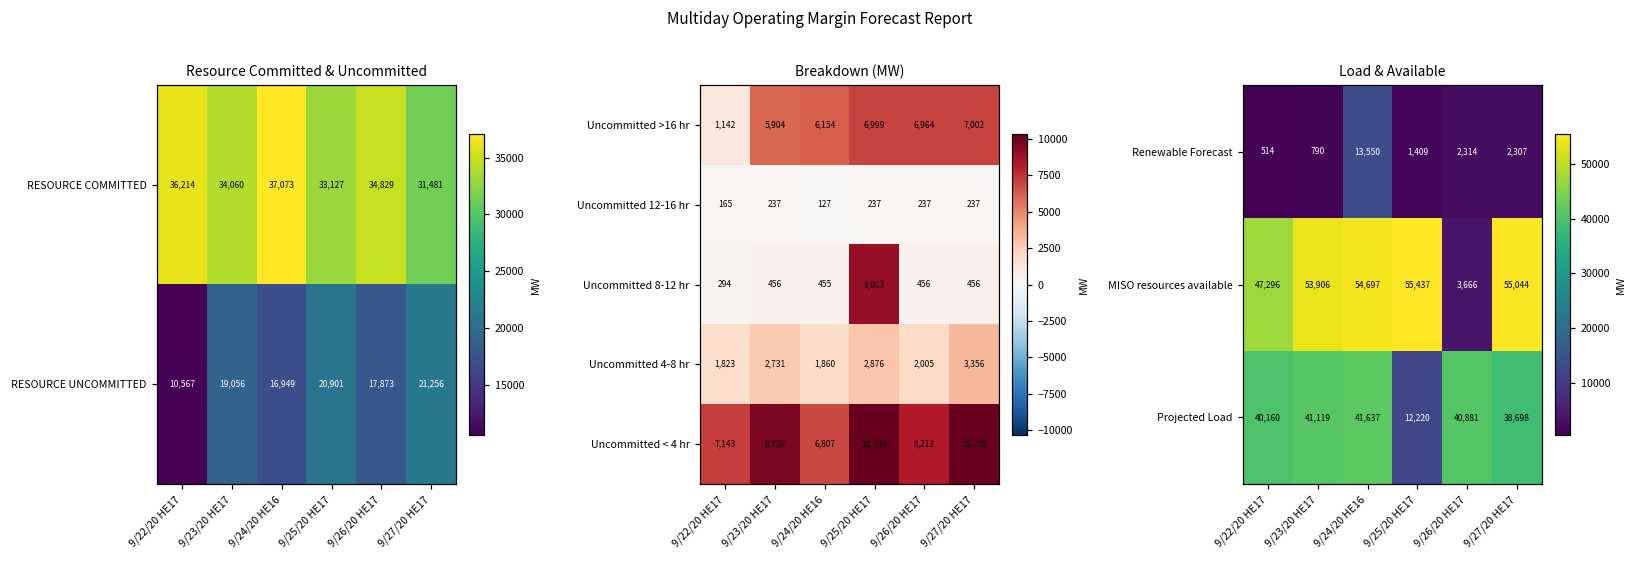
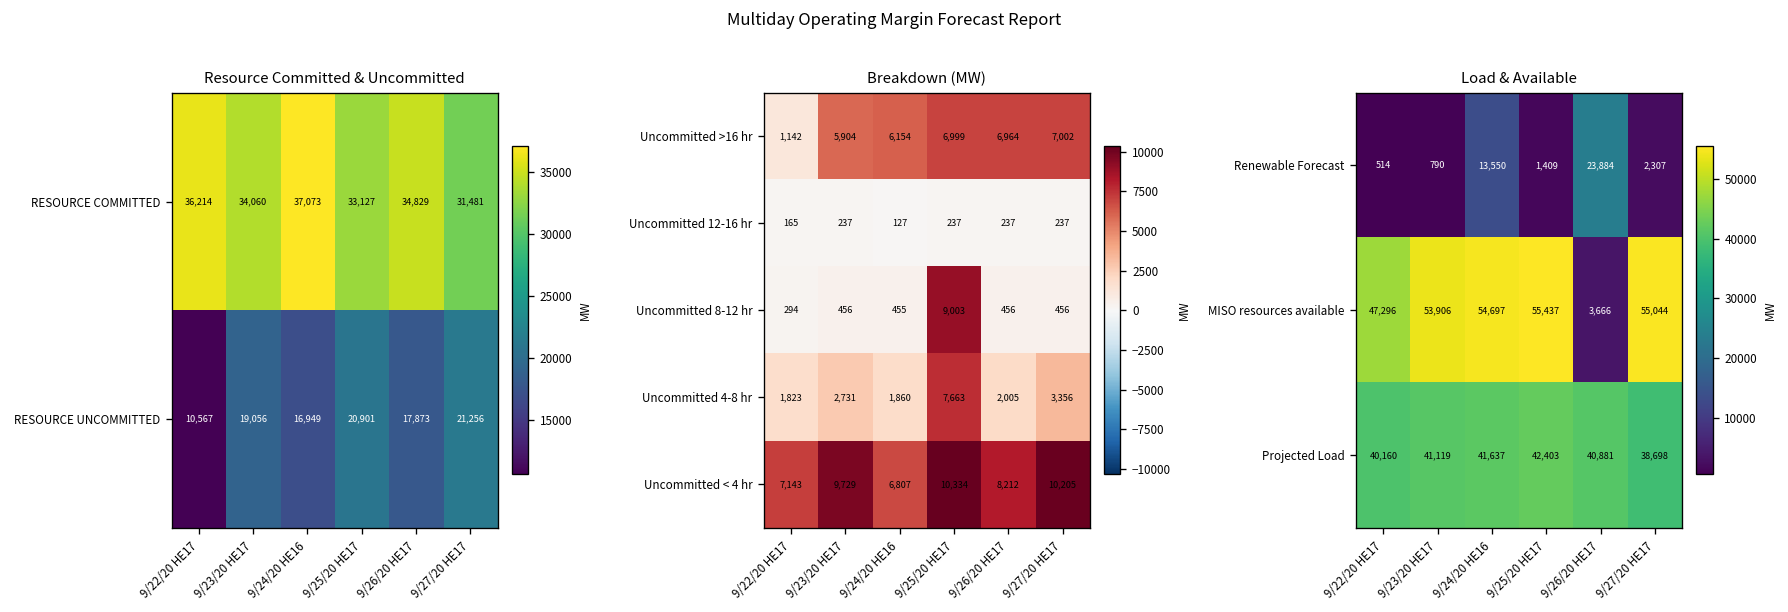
  {
    "Resource Committed & Uncommitted": {
      "RESOURCE COMMITTED": {
        "9/22/20 HE17": "36,214",
        "9/23/20 HE17": "34,060",
        "9/24/20 HE16": "37,073",
        "9/25/20 HE17": "33,127",
        "9/26/20 HE17": "34,829",
        "9/27/20 HE17": "31,481"
      },
      "RESOURCE UNCOMMITTED": {
        "9/22/20 HE17": "10,567",
        "9/23/20 HE17": "19,056",
        "9/24/20 HE16": "16,949",
        "9/25/20 HE17": "20,901",
        "9/26/20 HE17": "17,873",
        "9/27/20 HE17": "21,256"
      }
    },
    "Breakdown (MW)": {
      "Uncommitted >16 hr": {
        "9/22/20 HE17": "1,142",
        "9/23/20 HE17": "5,904",
        "9/24/20 HE16": "6,154",
        "9/25/20 HE17": "6,999",
        "9/26/20 HE17": "6,964",
        "9/27/20 HE17": "7,002"
      },
      "Uncommitted 12-16 hr": {
        "9/22/20 HE17": "165",
        "9/23/20 HE17": "237",
        "9/24/20 HE16": "127",
        "9/25/20 HE17": "237",
        "9/26/20 HE17": "237",
        "9/27/20 HE17": "237"
      },
      "Uncommitted 8-12 hr": {
        "9/22/20 HE17": "294",
        "9/23/20 HE17": "456",
        "9/24/20 HE16": "455",
        "9/25/20 HE17": "9,003",
        "9/26/20 HE17": "456",
        "9/27/20 HE17": "456"
      },
      "Uncommitted 4-8 hr": {
        "9/22/20 HE17": "1,823",
        "9/23/20 HE17": "2,731",
        "9/24/20 HE16": "1,860",
-       "9/25/20 HE17": "2,876",
+       "9/25/20 HE17": "7,663",
        "9/26/20 HE17": "2,005",
        "9/27/20 HE17": "3,356"
      },
      "Uncommitted < 4 hr": {
        "9/22/20 HE17": "7,143",
        "9/23/20 HE17": "9,729",
        "9/24/20 HE16": "6,807",
        "9/25/20 HE17": "10,334",
        "9/26/20 HE17": "8,212",
        "9/27/20 HE17": "10,205"
      }
    },
    "Load & Available": {
      "Renewable Forecast": {
        "9/22/20 HE17": "514",
        "9/23/20 HE17": "790",
        "9/24/20 HE16": "13,550",
        "9/25/20 HE17": "1,409",
-       "9/26/20 HE17": "2,314",
+       "9/26/20 HE17": "23,884",
        "9/27/20 HE17": "2,307"
      },
      "MISO resources available": {
        "9/22/20 HE17": "47,296",
        "9/23/20 HE17": "53,906",
        "9/24/20 HE16": "54,697",
        "9/25/20 HE17": "55,437",
        "9/26/20 HE17": "3,666",
        "9/27/20 HE17": "55,044"
      },
      "Projected Load": {
        "9/22/20 HE17": "40,160",
        "9/23/20 HE17": "41,119",
        "9/24/20 HE16": "41,637",
-       "9/25/20 HE17": "12,220",
+       "9/25/20 HE17": "42,403",
        "9/26/20 HE17": "40,881",
        "9/27/20 HE17": "38,698"
      }
    }
  }
